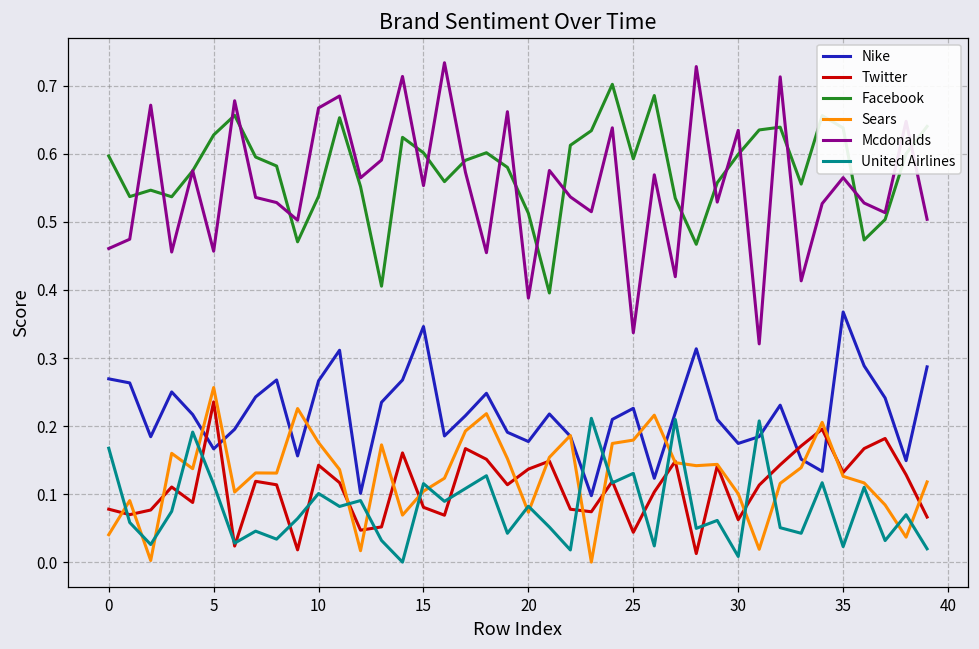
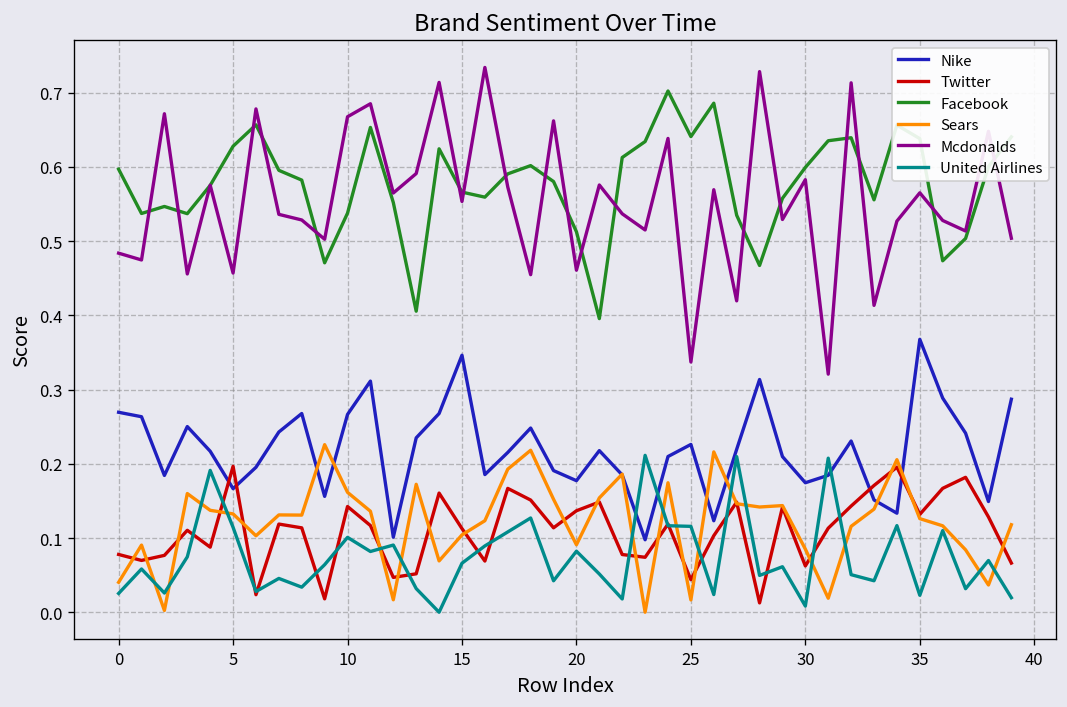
  {
    "Nike": {
      "0": 0.27,
      "5": 0.17,
      "10": 0.27,
      "15": 0.35,
      "20": 0.18,
      "25": 0.23,
      "30": 0.17,
      "35": 0.37
    },
    "Twitter": {
      "0": 0.08,
-     "5": 0.24,
+     "5": 0.20,
      "10": 0.14,
-     "15": 0.08,
+     "15": 0.11,
      "20": 0.14,
      "25": 0.04,
      "30": 0.06,
      "35": 0.13
    },
    "Facebook": {
      "0": 0.60,
      "5": 0.63,
      "10": 0.54,
-     "15": 0.60,
+     "15": 0.57,
      "20": 0.51,
-     "25": 0.59,
+     "25": 0.64,
      "30": 0.60
    },
    "Sears": {
      "0": 0.04,
-     "5": 0.26,
-     "10": 0.18,
+     "5": 0.13,
+     "10": 0.16,
      "15": 0.10,
-     "20": 0.07,
-     "25": 0.18,
-     "30": 0.10,
+     "20": 0.09,
+     "25": 0.02,
+     "30": 0.09,
      "35": 0.13
    },
    "Mcdonalds": {
-     "0": 0.46,
+     "0": 0.48,
      "5": 0.46,
      "10": 0.67,
      "15": 0.55,
-     "20": 0.39,
+     "20": 0.46,
      "25": 0.34,
-     "30": 0.63,
+     "30": 0.58,
      "35": 0.57
    },
    "United Airlines": {
-     "0": 0.17,
+     "0": 0.03,
      "5": 0.11,
      "10": 0.10,
-     "15": 0.12,
+     "15": 0.07,
      "20": 0.08,
-     "25": 0.13,
+     "25": 0.12,
      "30": 0.01,
      "35": 0.02
    }
  }
